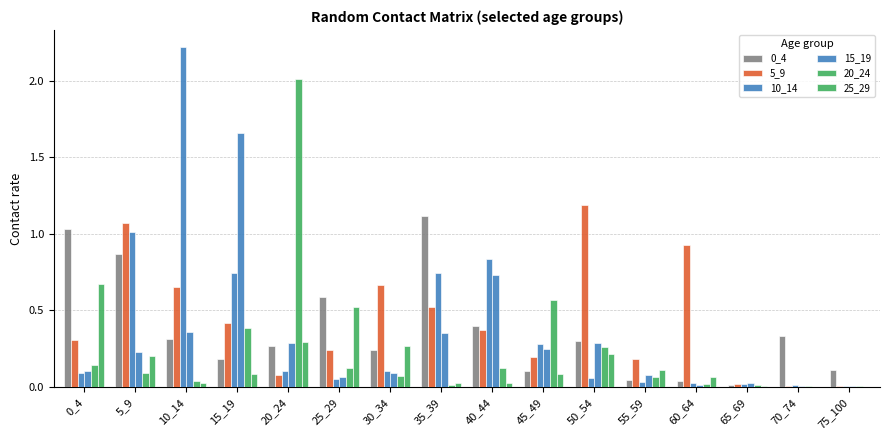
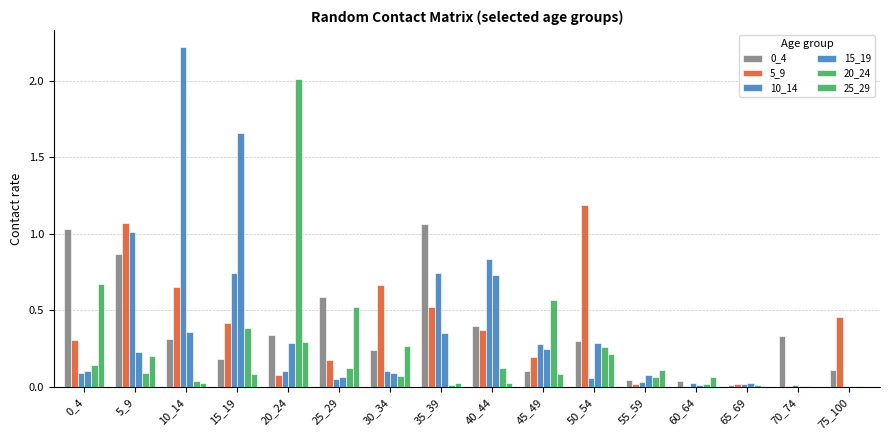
  {
    "0_4": {
      "0_4": 1.03,
      "5_9": 0.87,
      "10_14": 0.31,
      "15_19": 0.19,
-     "20_24": 0.27,
+     "20_24": 0.34,
      "25_29": 0.59,
      "30_34": 0.24,
-     "35_39": 1.12,
+     "35_39": 1.06,
      "40_44": 0.40,
      "45_49": 0.11,
      "50_54": 0.30,
      "55_59": 0.05,
      "60_64": 0.04,
      "70_74": 0.33,
      "75_100": 0.11
    },
    "5_9": {
      "0_4": 0.31,
      "5_9": 1.07,
      "10_14": 0.65,
      "15_19": 0.42,
      "20_24": 0.08,
-     "25_29": 0.24,
+     "25_29": 0.18,
      "30_34": 0.66,
      "35_39": 0.52,
      "40_44": 0.37,
      "45_49": 0.20,
      "50_54": 1.19,
-     "55_59": 0.18,
-     "60_64": 0.93,
+     "55_59": 0.02,
+     "60_64": 0.01,
      "65_69": 0.02,
-     "75_100": 0.00
+     "75_100": 0.46
    }
  }
